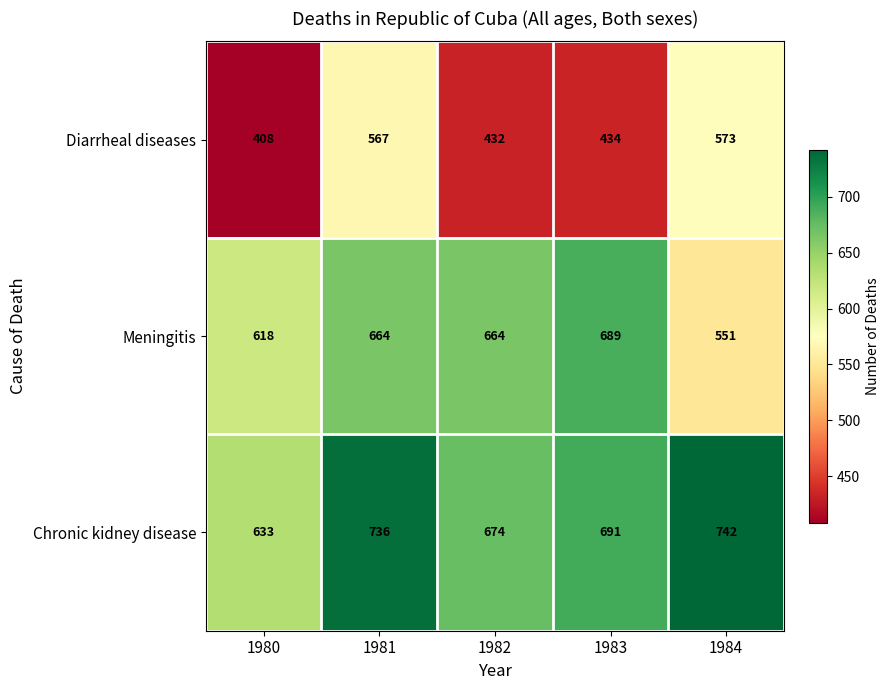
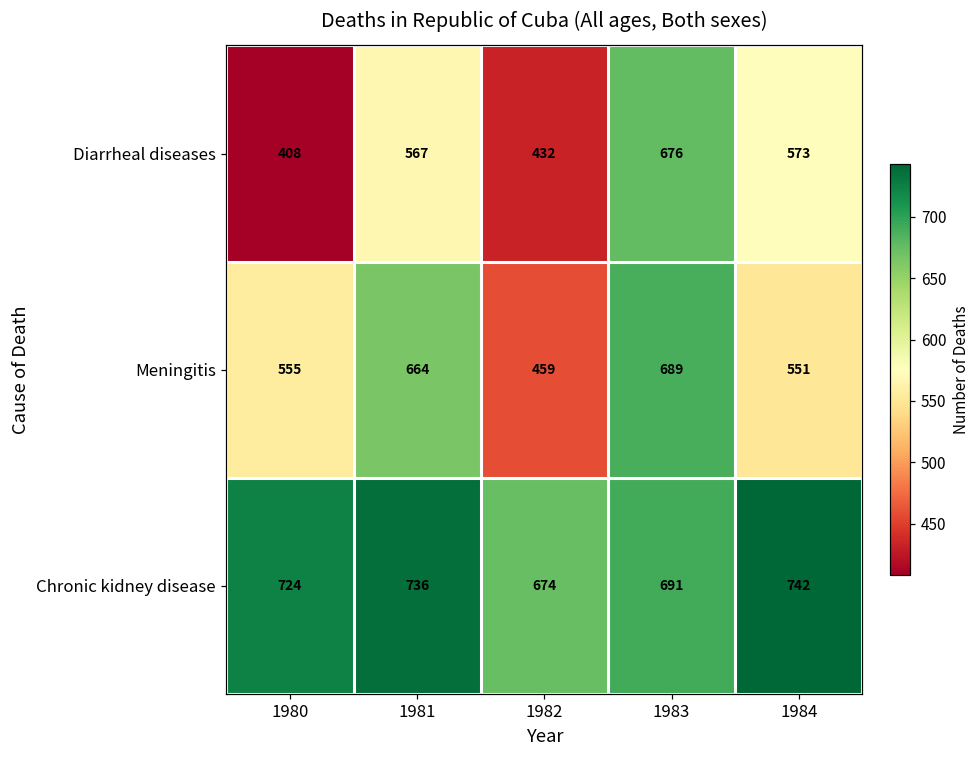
  {
    "Diarrheal diseases": {
      "1980": 408,
      "1981": 567,
      "1982": 432,
-     "1983": 434,
+     "1983": 676,
      "1984": 573
    },
    "Meningitis": {
-     "1980": 618,
+     "1980": 555,
      "1981": 664,
-     "1982": 664,
+     "1982": 459,
      "1983": 689,
      "1984": 551
    },
    "Chronic kidney disease": {
-     "1980": 633,
+     "1980": 724,
      "1981": 736,
      "1982": 674,
      "1983": 691,
      "1984": 742
    }
  }
